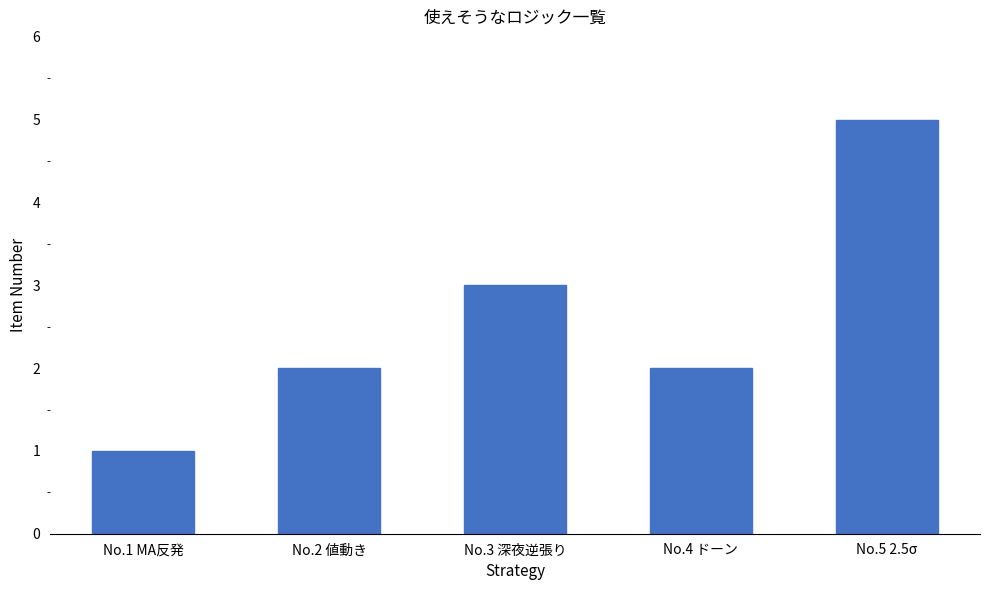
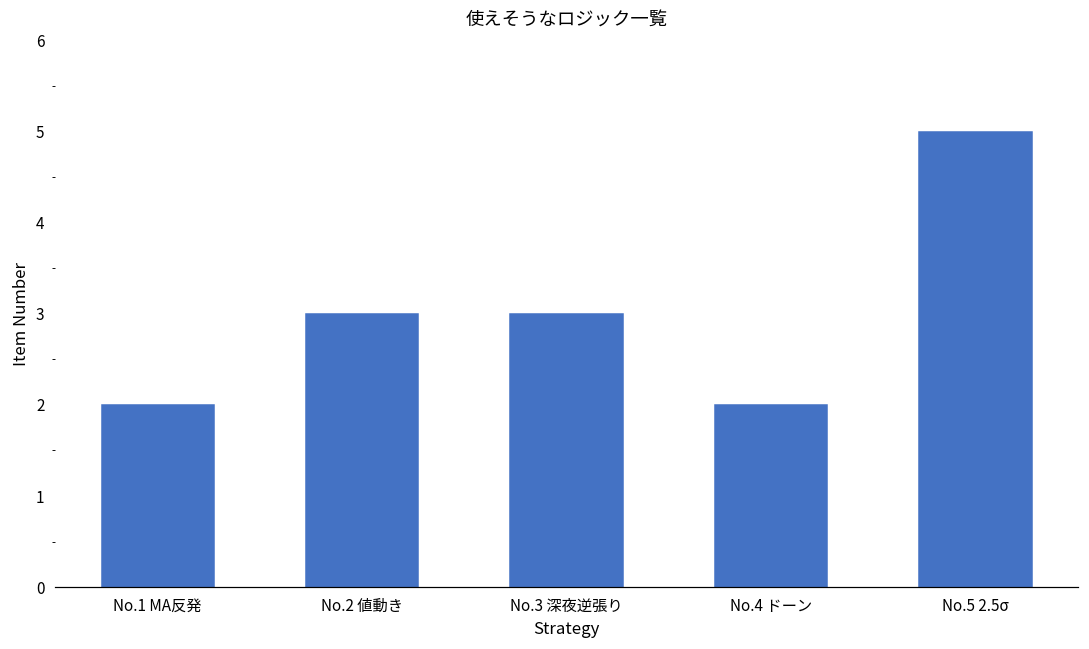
  {
-   "No.1 MA反発": 1,
-   "No.2 値動き": 2,
+   "No.1 MA反発": 2,
+   "No.2 値動き": 3,
    "No.3 深夜逆張り": 3,
    "No.4 ドーン": 2,
    "No.5 2.5σ": 5
  }
